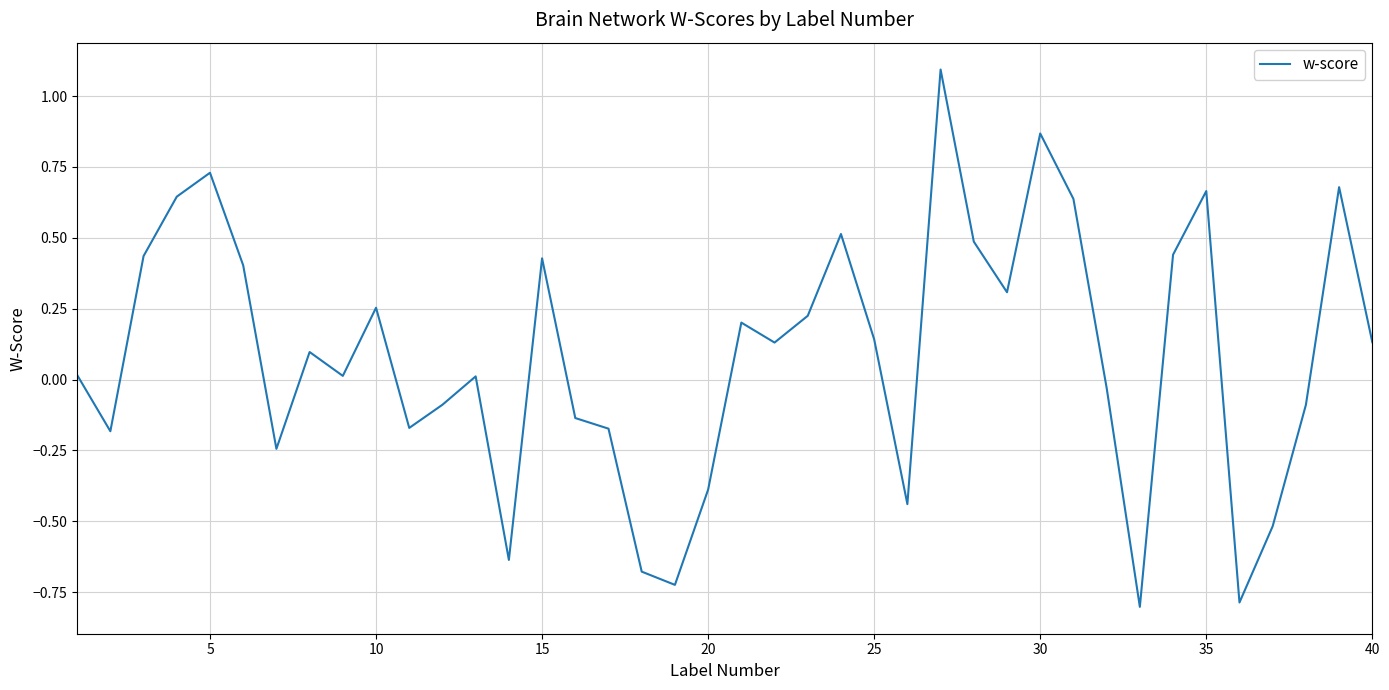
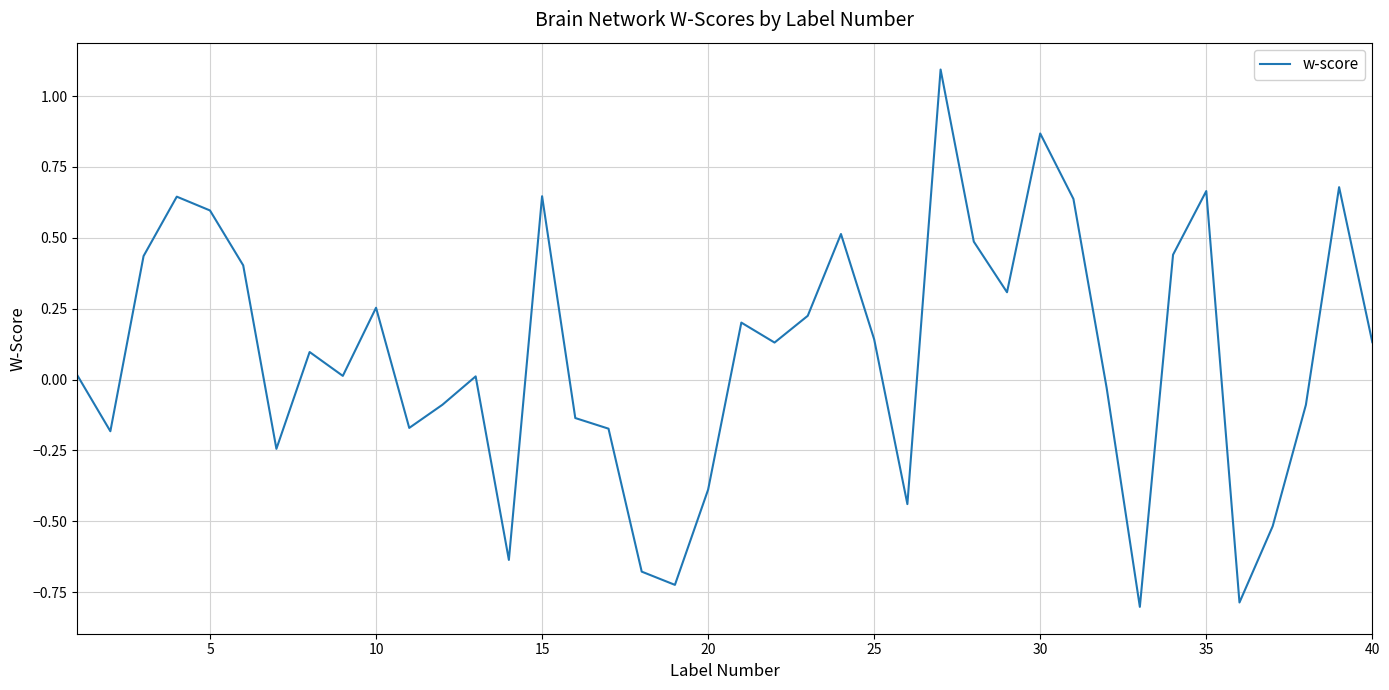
  {
-   "5": 0.73,
+   "5": 0.60,
    "10": 0.25,
-   "15": 0.43,
+   "15": 0.65,
    "20": -0.39,
    "25": 0.14,
    "30": 0.87,
    "35": 0.66,
    "40": 0.13
  }
